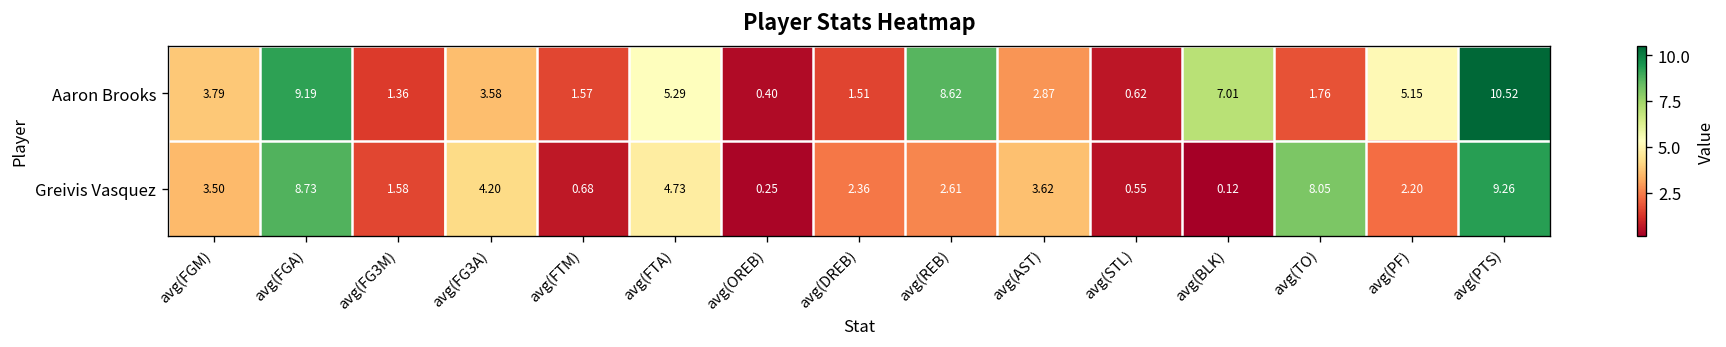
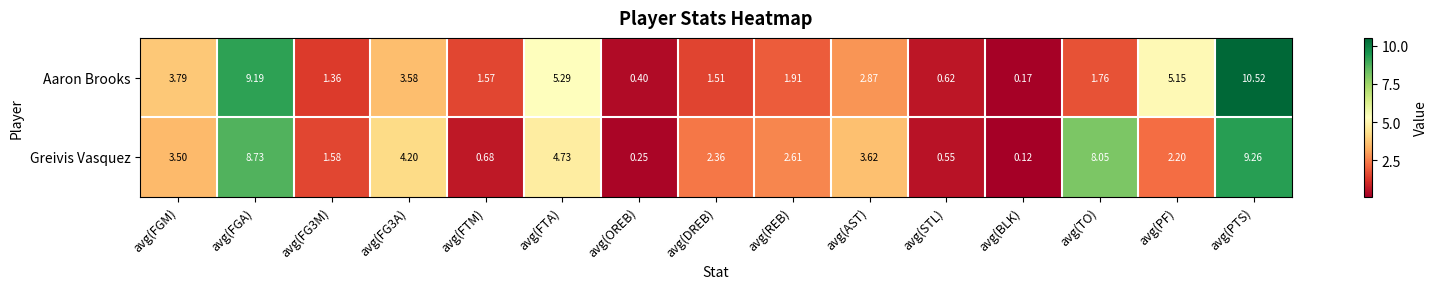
  {
    "Aaron Brooks": {
      "avg(FGM)": 3.79,
      "avg(FGA)": 9.19,
      "avg(FG3M)": 1.36,
      "avg(FG3A)": 3.58,
      "avg(FTM)": 1.57,
      "avg(FTA)": 5.29,
      "avg(OREB)": 0.40,
      "avg(DREB)": 1.51,
-     "avg(REB)": 8.62,
+     "avg(REB)": 1.91,
      "avg(AST)": 2.87,
      "avg(STL)": 0.62,
-     "avg(BLK)": 7.01,
+     "avg(BLK)": 0.17,
      "avg(TO)": 1.76,
      "avg(PF)": 5.15,
      "avg(PTS)": 10.52
    },
    "Greivis Vasquez": {
      "avg(FGM)": 3.50,
      "avg(FGA)": 8.73,
      "avg(FG3M)": 1.58,
      "avg(FG3A)": 4.20,
      "avg(FTM)": 0.68,
      "avg(FTA)": 4.73,
      "avg(OREB)": 0.25,
      "avg(DREB)": 2.36,
      "avg(REB)": 2.61,
      "avg(AST)": 3.62,
      "avg(STL)": 0.55,
      "avg(BLK)": 0.12,
      "avg(TO)": 8.05,
      "avg(PF)": 2.20,
      "avg(PTS)": 9.26
    }
  }
